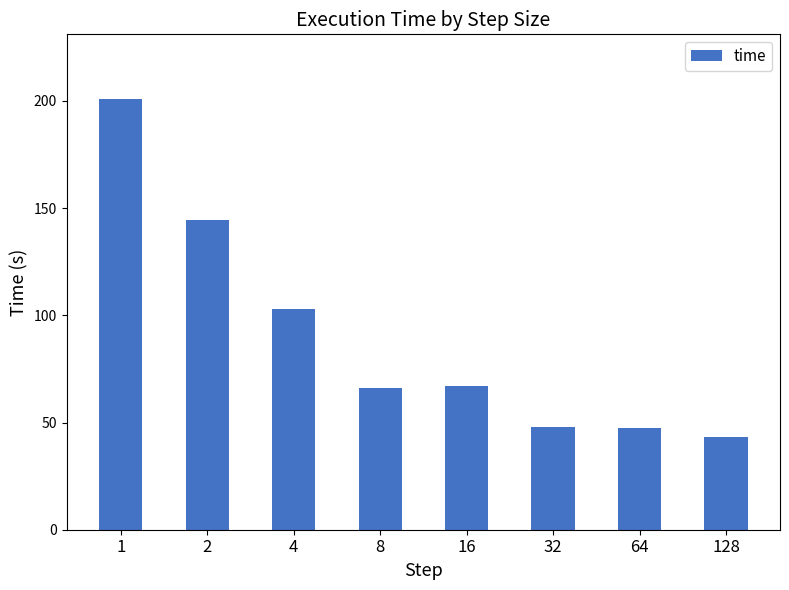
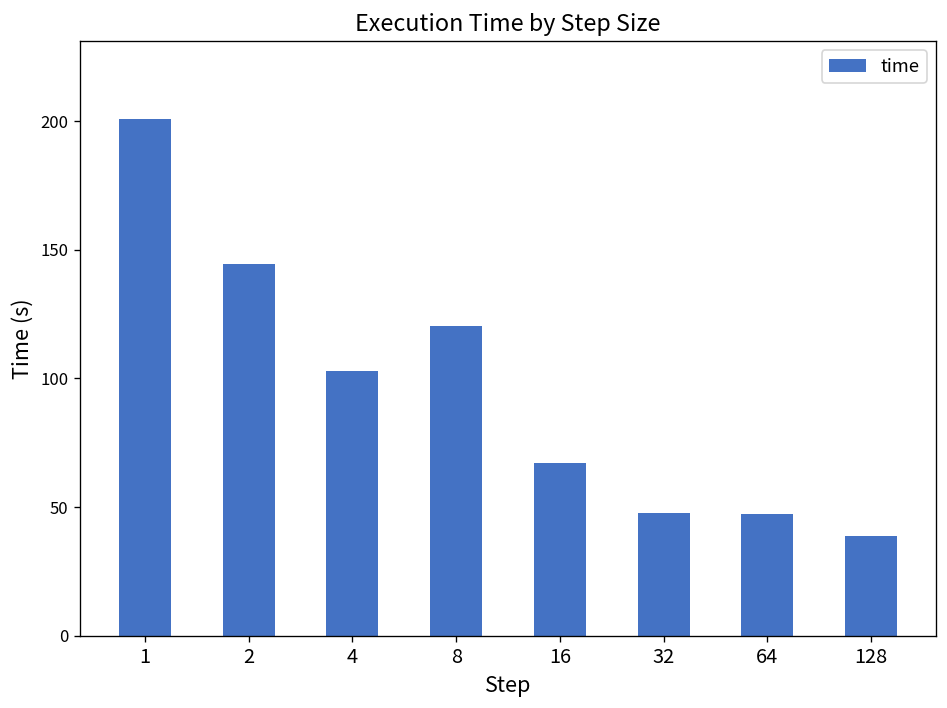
  {
    "1": 201,
    "2": 144,
    "4": 103,
-   "8": 66,
+   "8": 121,
    "16": 67,
    "32": 48,
    "64": 47,
-   "128": 43
+   "128": 39
  }
